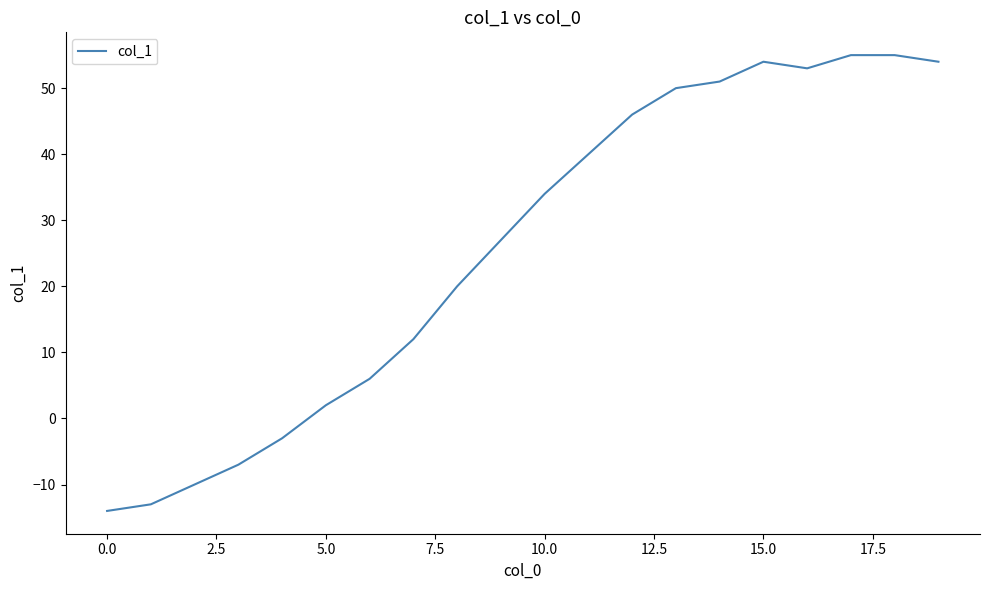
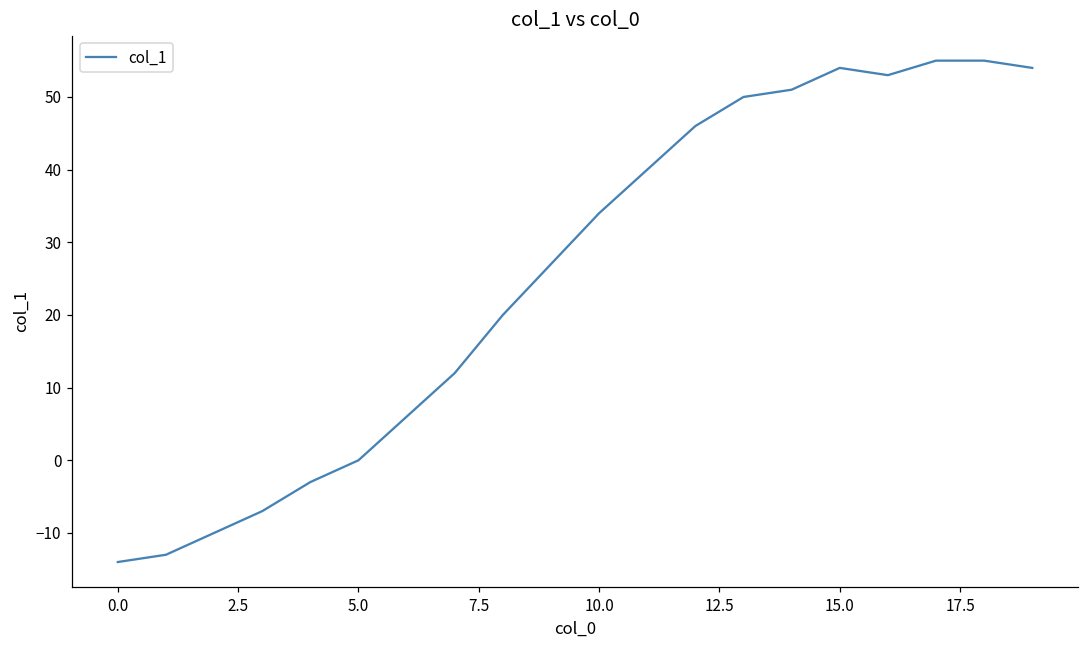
  {
    "0.0": -14,
-   "5.0": 2,
+   "5.0": 0,
    "10.0": 34,
    "15.0": 54
  }
